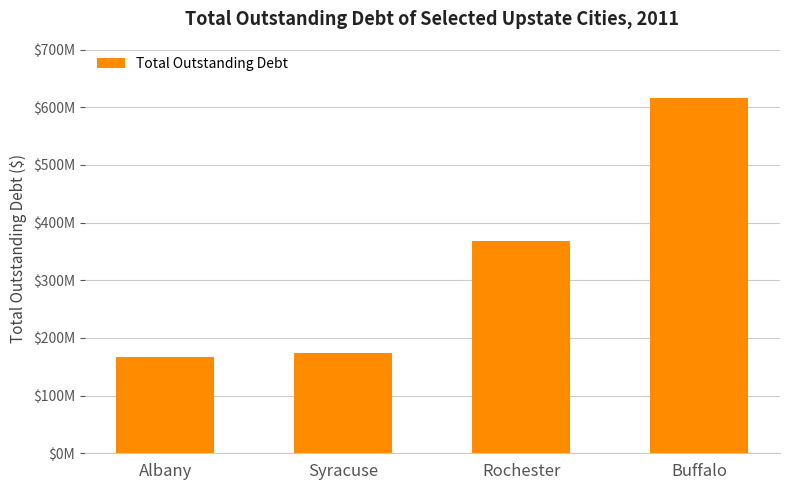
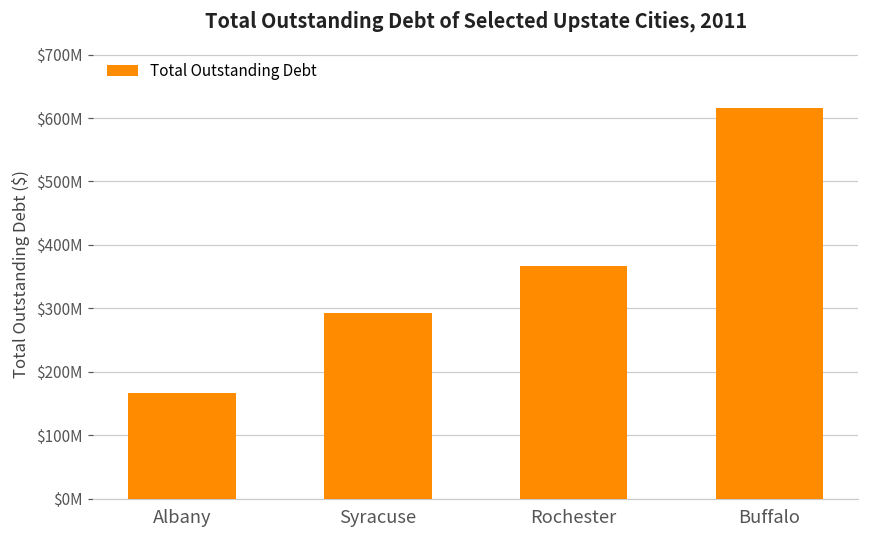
  {
    "Albany": "$170000000",
-   "Syracuse": "$170000000",
+   "Syracuse": "$290000000",
    "Rochester": "$370000000",
    "Buffalo": "$620000000"
  }
